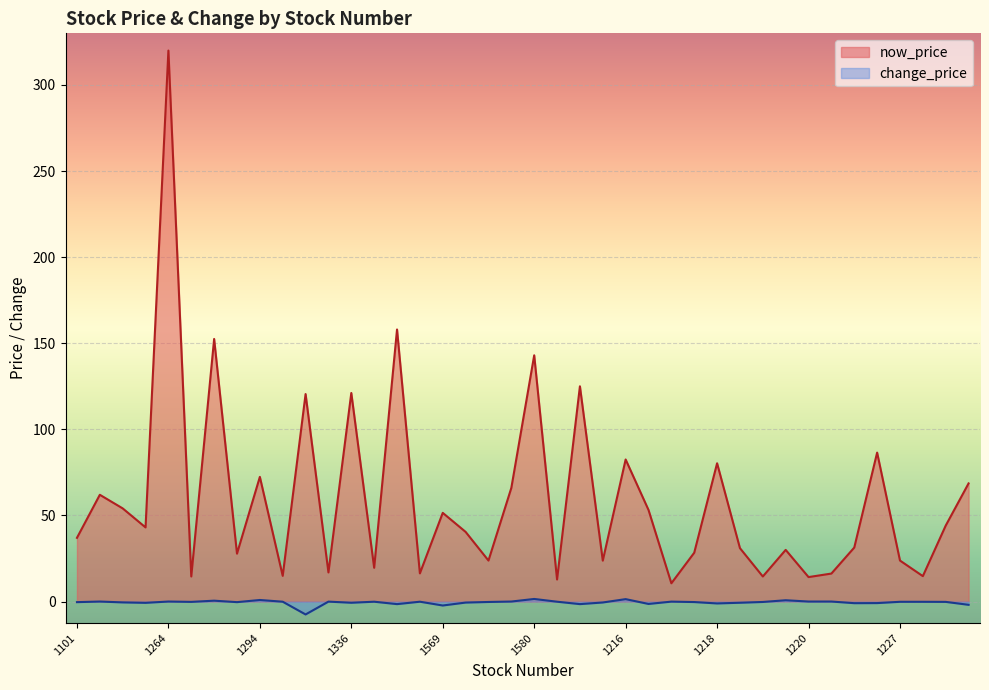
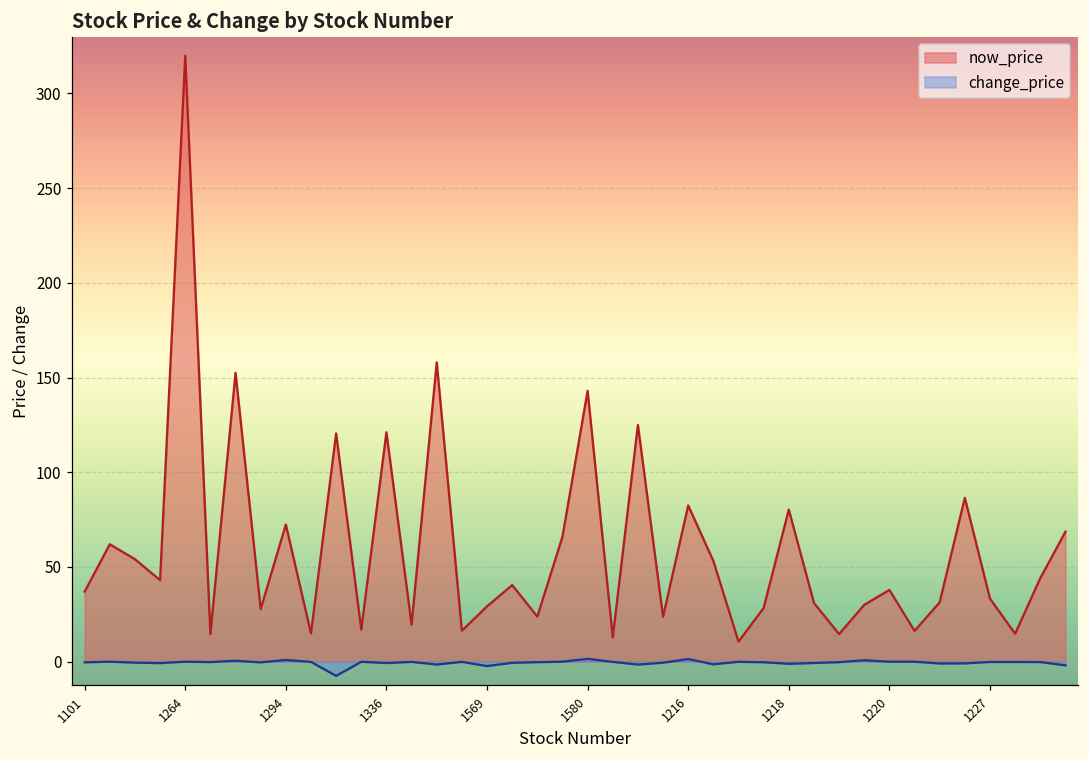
  {
    "now_price": {
      "1101": 37,
      "1264": 320,
      "1294": 72,
      "1336": 121,
-     "1569": 52,
+     "1569": 29,
      "1580": 143,
      "1216": 83,
      "1218": 80,
-     "1220": 14,
-     "1227": 24
+     "1220": 38,
+     "1227": 33
    }
  }
